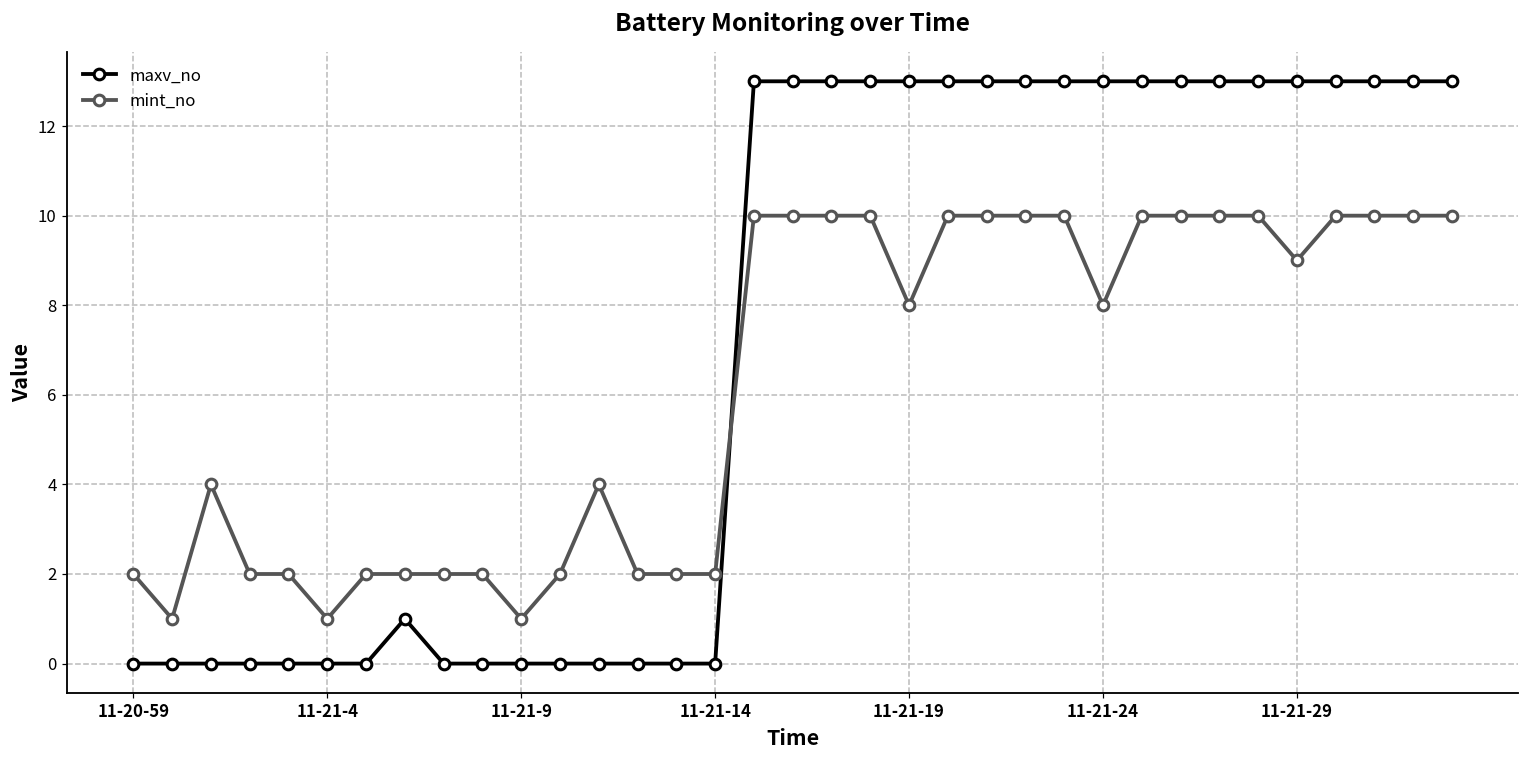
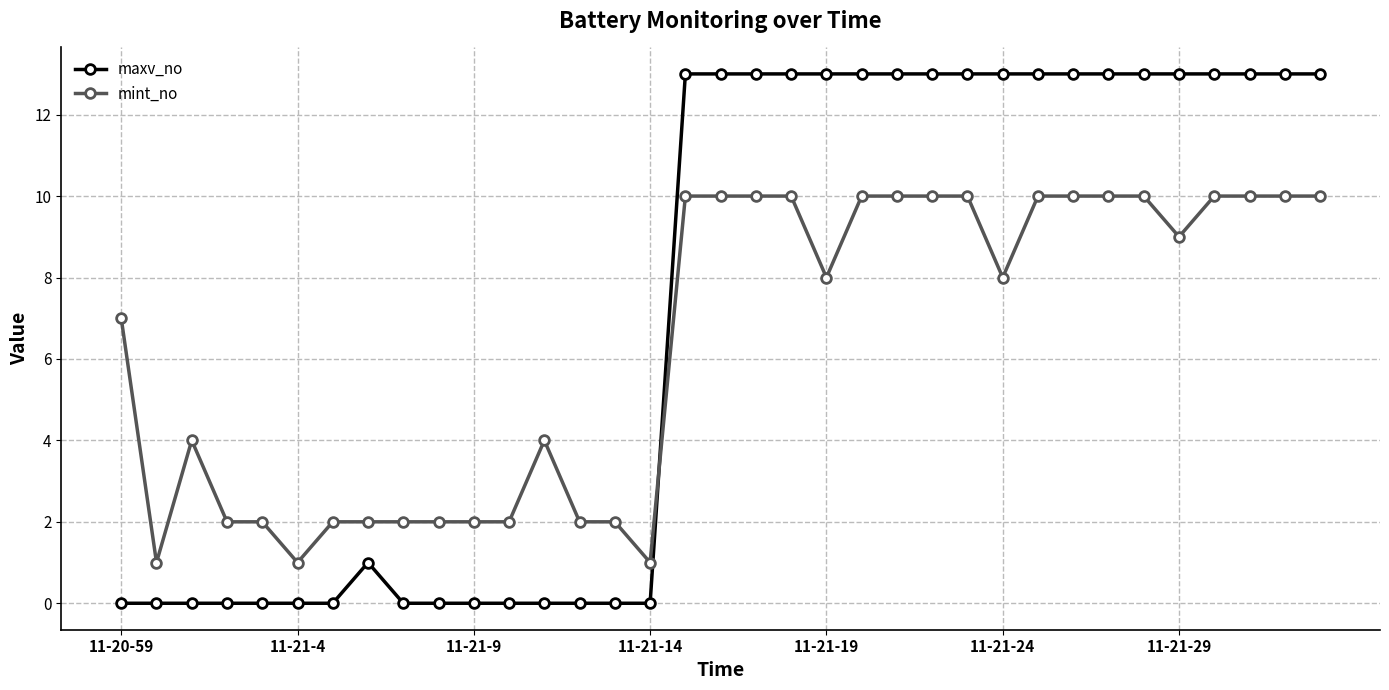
  {
    "maxv_no": {
      "11-20-59": 0,
      "11-21-4": 0,
      "11-21-9": 0,
      "11-21-14": 0,
      "11-21-19": 13,
      "11-21-24": 13,
      "11-21-29": 13
    },
    "mint_no": {
-     "11-20-59": 2,
+     "11-20-59": 7,
      "11-21-4": 1,
-     "11-21-9": 1,
-     "11-21-14": 2,
+     "11-21-9": 2,
+     "11-21-14": 1,
      "11-21-19": 8,
      "11-21-24": 8,
      "11-21-29": 9
    }
  }
